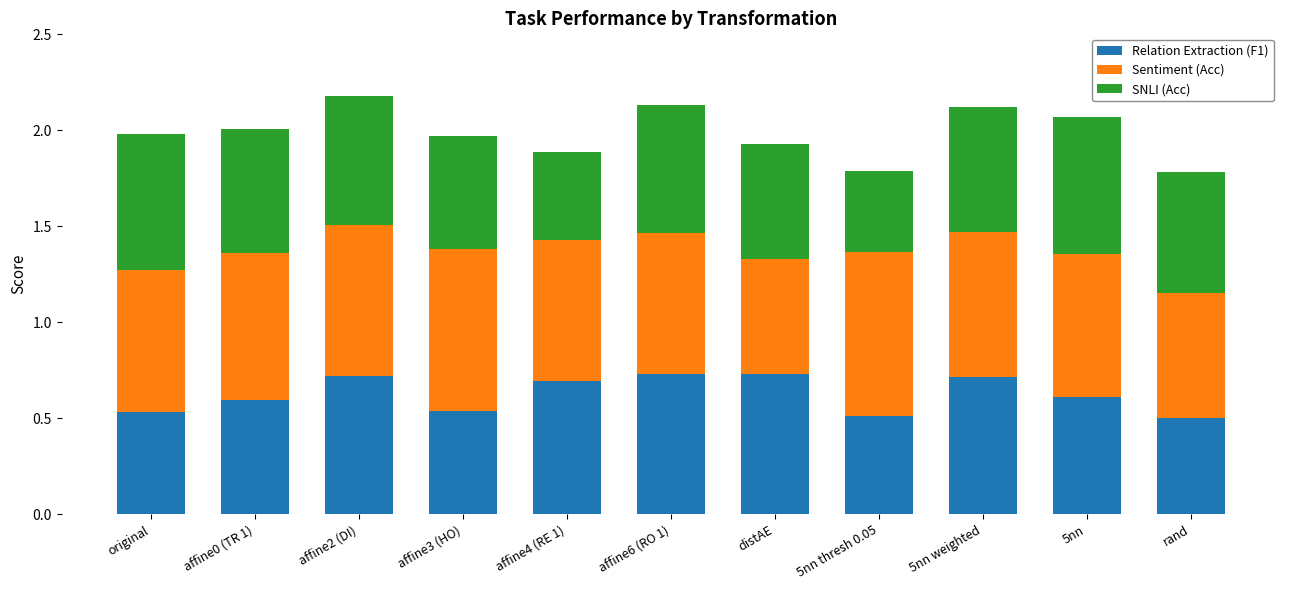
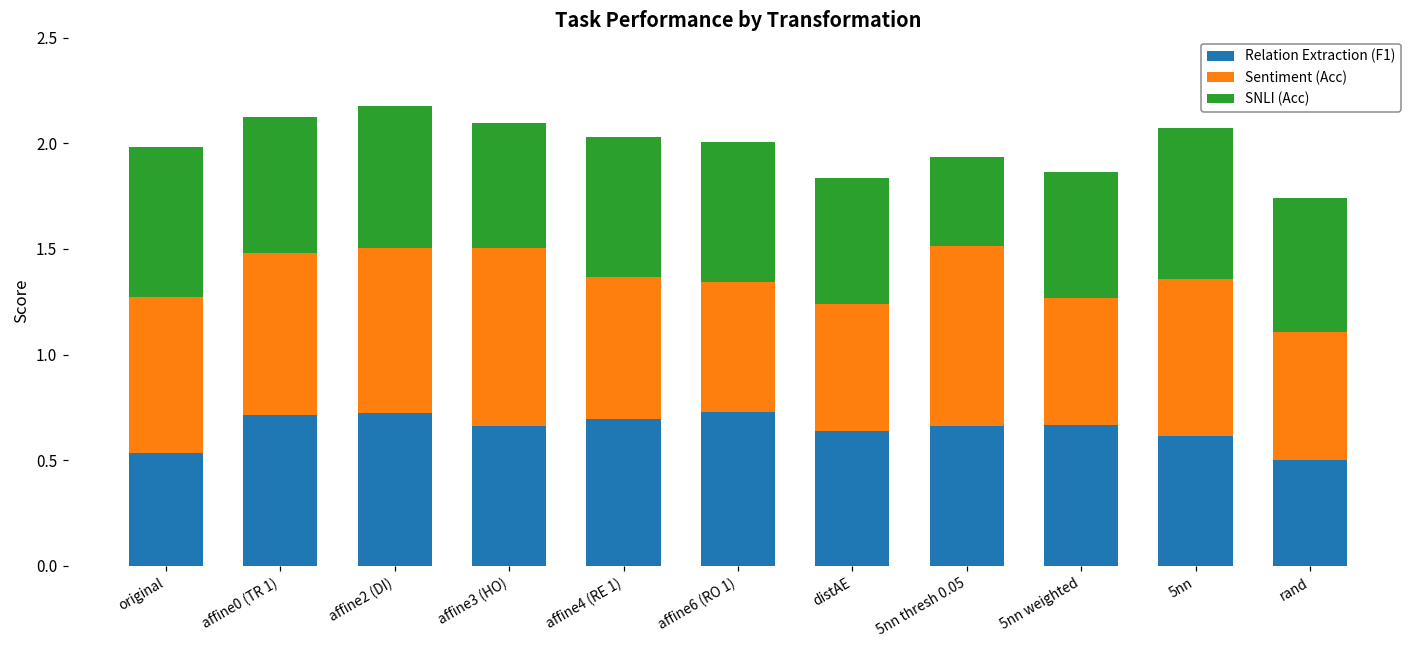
  {
    "Relation Extraction (F1)": {
      "original": 0.53,
-     "affine0 (TR 1)": 0.60,
+     "affine0 (TR 1)": 0.71,
      "affine2 (DI)": 0.72,
-     "affine3 (HO)": 0.54,
+     "affine3 (HO)": 0.66,
      "affine4 (RE 1)": 0.69,
      "affine6 (RO 1)": 0.73,
-     "distAE": 0.73,
-     "5nn thresh 0.05": 0.51,
-     "5nn weighted": 0.71,
+     "distAE": 0.64,
+     "5nn thresh 0.05": 0.66,
+     "5nn weighted": 0.66,
      "5nn": 0.61,
      "rand": 0.50
    },
    "Sentiment (Acc)": {
      "original": 0.74,
      "affine0 (TR 1)": 0.77,
      "affine2 (DI)": 0.78,
      "affine3 (HO)": 0.84,
-     "affine4 (RE 1)": 0.74,
-     "affine6 (RO 1)": 0.74,
+     "affine4 (RE 1)": 0.67,
+     "affine6 (RO 1)": 0.61,
      "distAE": 0.60,
      "5nn thresh 0.05": 0.85,
-     "5nn weighted": 0.76,
+     "5nn weighted": 0.60,
      "5nn": 0.75,
-     "rand": 0.65
+     "rand": 0.61
    },
    "SNLI (Acc)": {
      "original": 0.71,
      "affine0 (TR 1)": 0.64,
      "affine2 (DI)": 0.67,
      "affine3 (HO)": 0.59,
-     "affine4 (RE 1)": 0.46,
+     "affine4 (RE 1)": 0.66,
      "affine6 (RO 1)": 0.66,
      "distAE": 0.60,
      "5nn thresh 0.05": 0.42,
-     "5nn weighted": 0.65,
+     "5nn weighted": 0.60,
      "5nn": 0.71,
      "rand": 0.63
    }
  }
